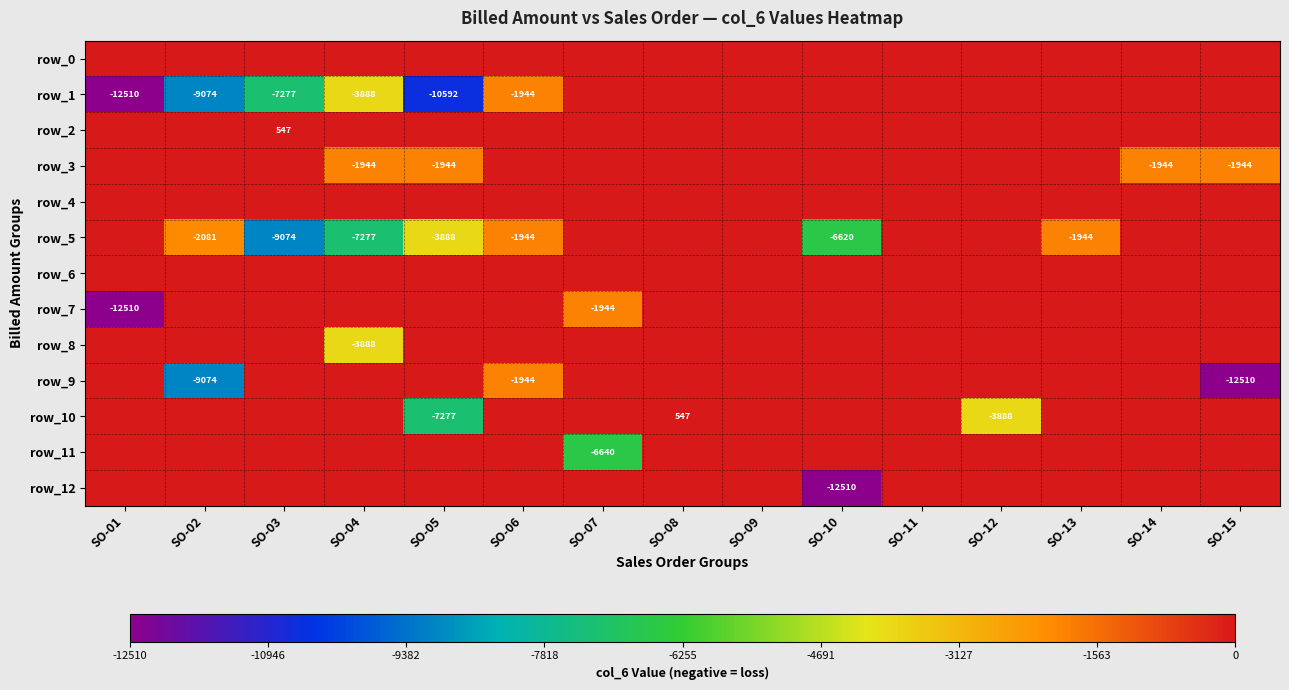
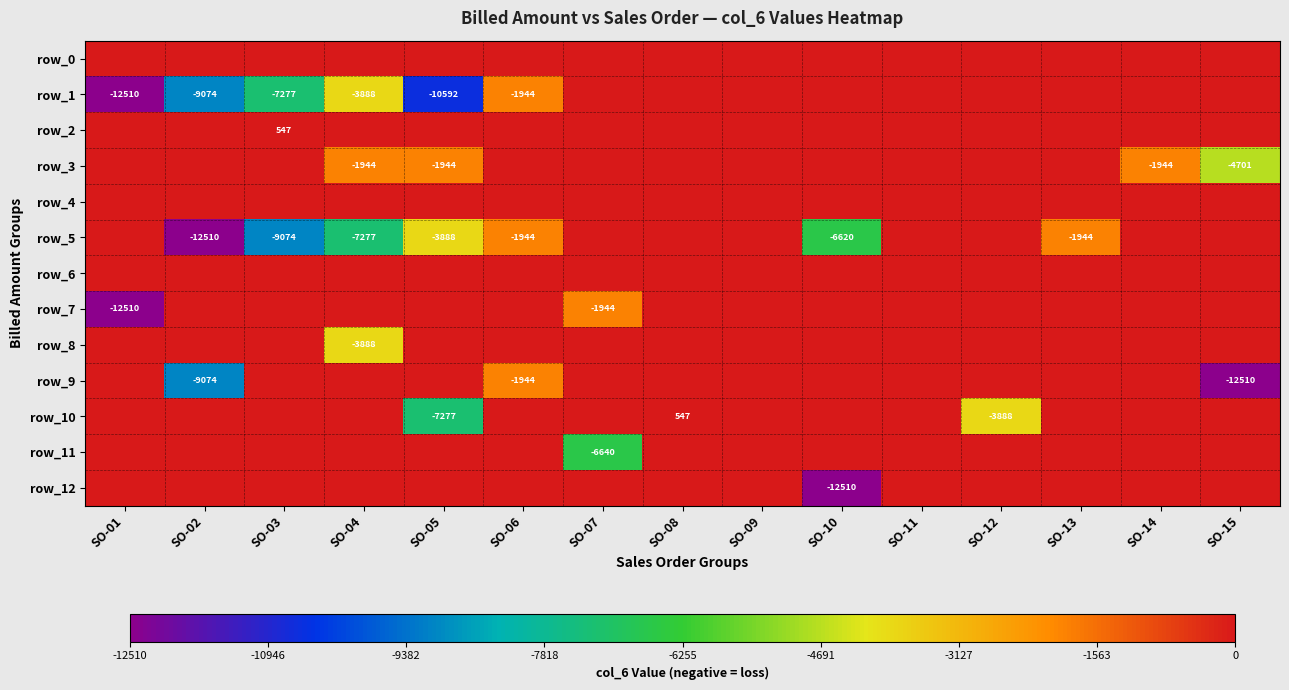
  {
    "row_1": {
      "SO-01": -12510,
      "SO-02": -9074,
      "SO-03": -7277,
      "SO-04": -3888,
      "SO-05": -10592,
      "SO-06": -1944
    },
    "row_2": {
      "SO-03": 547
    },
    "row_3": {
      "SO-04": -1944,
      "SO-05": -1944,
      "SO-14": -1944,
-     "SO-15": -1944
+     "SO-15": -4701
    },
    "row_5": {
-     "SO-02": -2081,
+     "SO-02": -12510,
      "SO-03": -9074,
      "SO-04": -7277,
      "SO-05": -3888,
      "SO-06": -1944,
      "SO-10": -6620,
      "SO-13": -1944
    },
    "row_7": {
      "SO-01": -12510,
      "SO-07": -1944
    },
    "row_8": {
      "SO-04": -3888
    },
    "row_9": {
      "SO-02": -9074,
      "SO-06": -1944,
      "SO-15": -12510
    },
    "row_10": {
      "SO-05": -7277,
      "SO-08": 547,
      "SO-12": -3888
    },
    "row_11": {
      "SO-07": -6640
    },
    "row_12": {
      "SO-10": -12510
    }
  }
